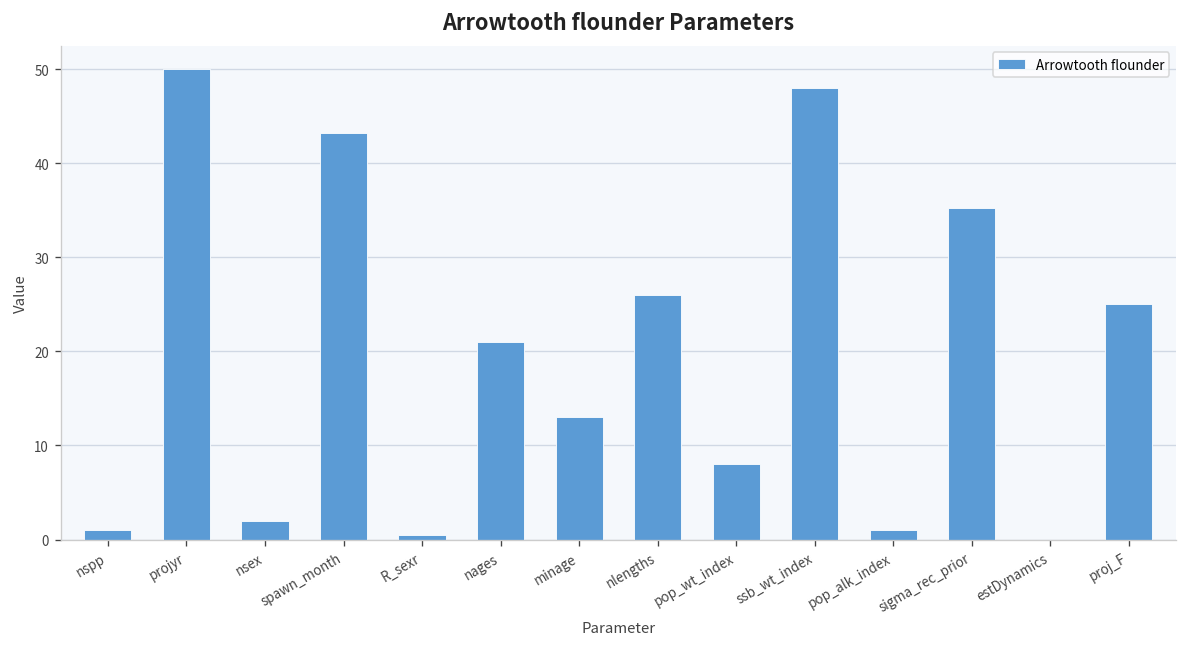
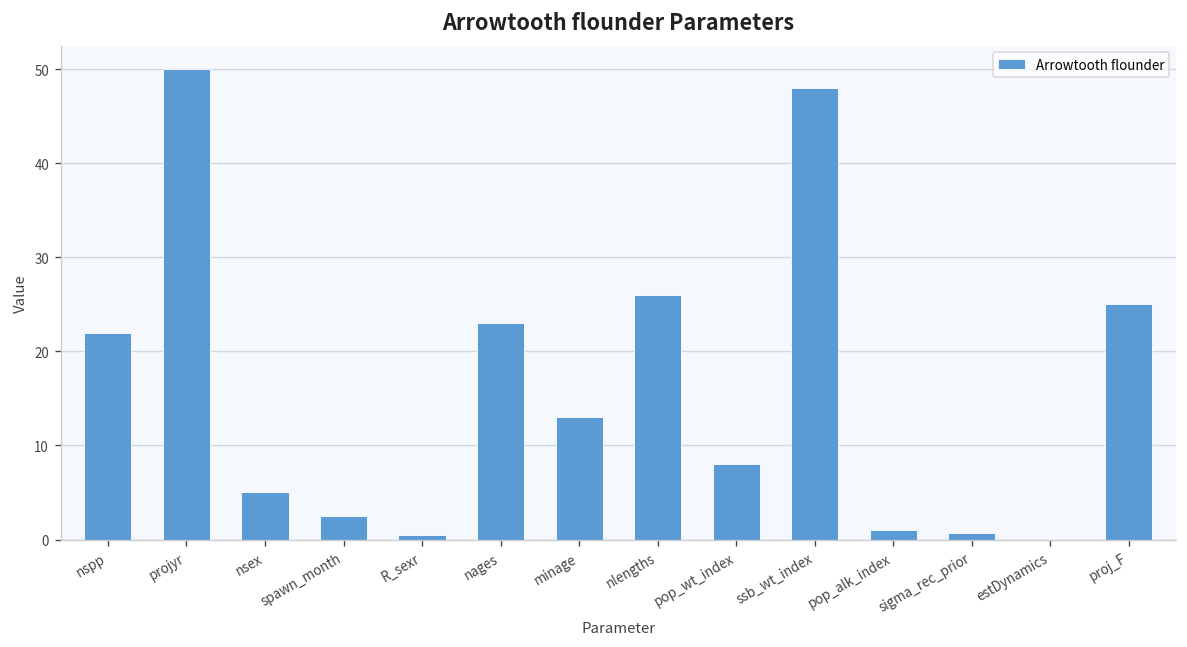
  {
-   "nspp": 1,
+   "nspp": 22,
    "projyr": 50,
-   "nsex": 2,
-   "spawn_month": 43,
+   "nsex": 5,
+   "spawn_month": 3,
    "R_sexr": 1,
-   "nages": 21,
+   "nages": 23,
    "minage": 13,
    "nlengths": 26,
    "pop_wt_index": 8,
    "ssb_wt_index": 48,
    "pop_alk_index": 1,
-   "sigma_rec_prior": 35,
+   "sigma_rec_prior": 1,
    "estDynamics": 0,
    "proj_F": 25
  }
